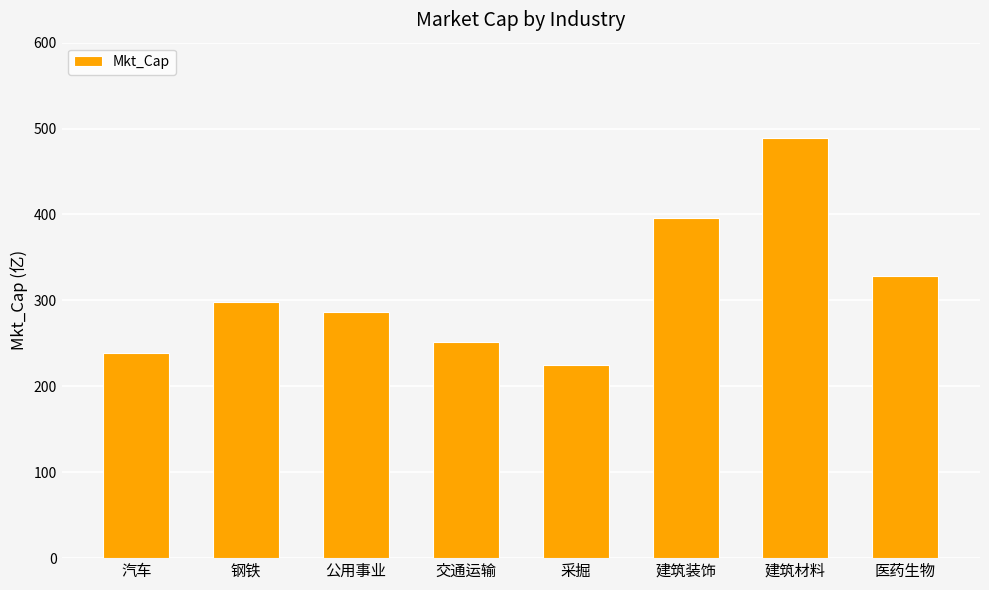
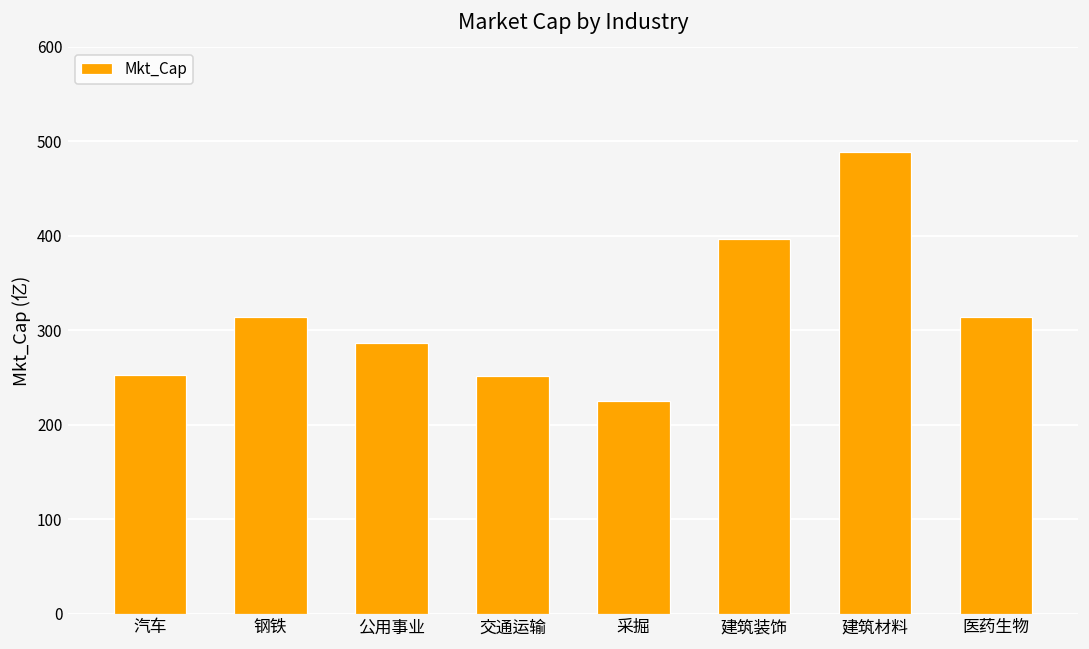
  {
-   "汽车": 240,
-   "钢铁": 300,
+   "汽车": 250,
+   "钢铁": 310,
    "公用事业": 290,
    "交通运输": 250,
    "采掘": 230,
    "建筑装饰": 400,
    "建筑材料": 490,
-   "医药生物": 330
+   "医药生物": 310
  }
